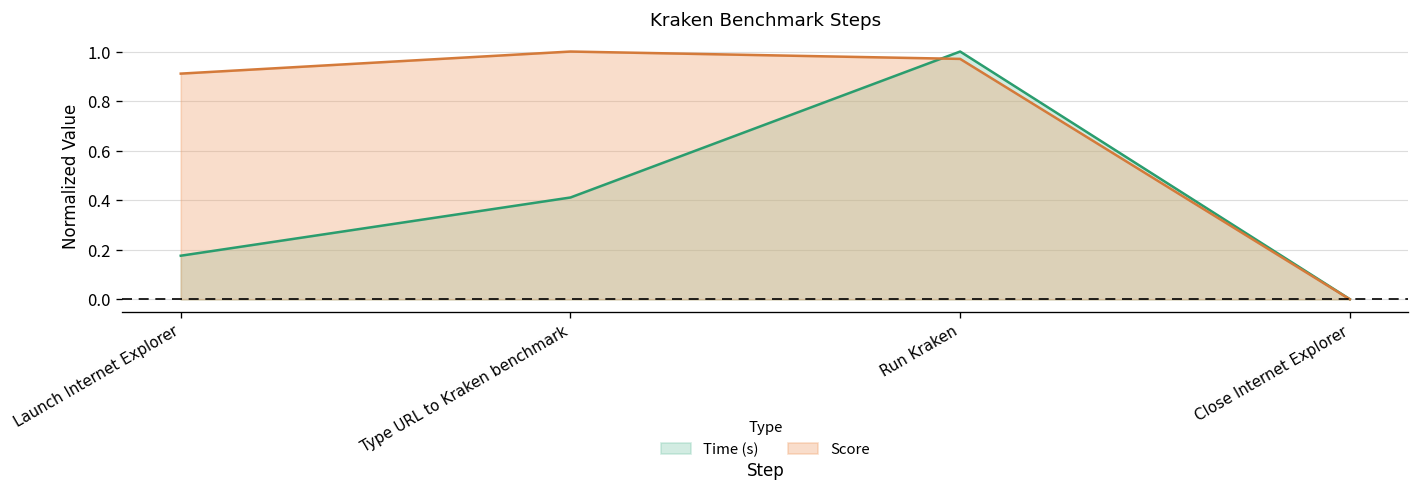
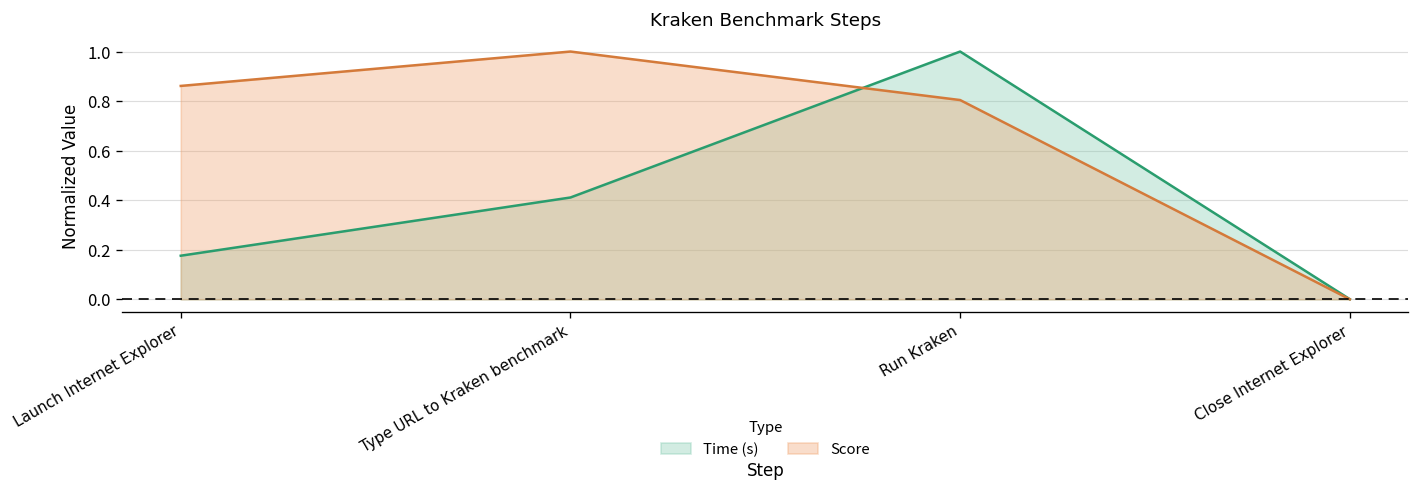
  {
    "Time (s)": {
      "Launch Internet Explorer": 0.18,
      "Type URL to Kraken benchmark": 0.41,
      "Run Kraken": 1.00
    },
    "Score": {
-     "Launch Internet Explorer": 0.91,
+     "Launch Internet Explorer": 0.86,
      "Type URL to Kraken benchmark": 1.00,
-     "Run Kraken": 0.97
+     "Run Kraken": 0.80
    }
  }
